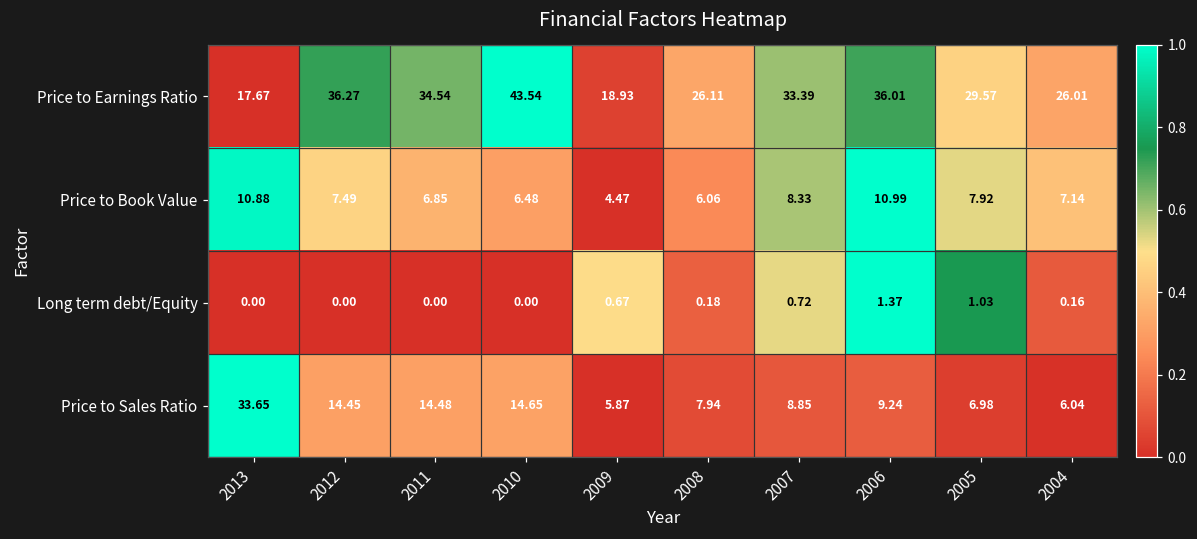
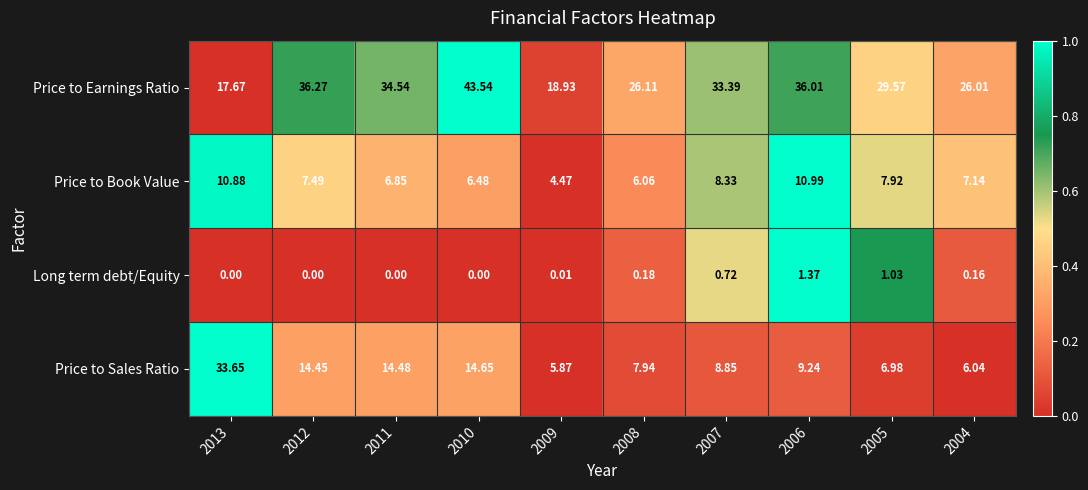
  {
    "Price to Earnings Ratio": {
      "2013": 17.67,
      "2012": 36.27,
      "2011": 34.54,
      "2010": 43.54,
      "2009": 18.93,
      "2008": 26.11,
      "2007": 33.39,
      "2006": 36.01,
      "2005": 29.57,
      "2004": 26.01
    },
    "Price to Book Value": {
      "2013": 10.88,
      "2012": 7.49,
      "2011": 6.85,
      "2010": 6.48,
      "2009": 4.47,
      "2008": 6.06,
      "2007": 8.33,
      "2006": 10.99,
      "2005": 7.92,
      "2004": 7.14
    },
    "Long term debt/Equity": {
      "2013": 0.00,
      "2012": 0.00,
      "2011": 0.00,
      "2010": 0.00,
-     "2009": 0.67,
+     "2009": 0.01,
      "2008": 0.18,
      "2007": 0.72,
      "2006": 1.37,
      "2005": 1.03,
      "2004": 0.16
    },
    "Price to Sales Ratio": {
      "2013": 33.65,
      "2012": 14.45,
      "2011": 14.48,
      "2010": 14.65,
      "2009": 5.87,
      "2008": 7.94,
      "2007": 8.85,
      "2006": 9.24,
      "2005": 6.98,
      "2004": 6.04
    }
  }
